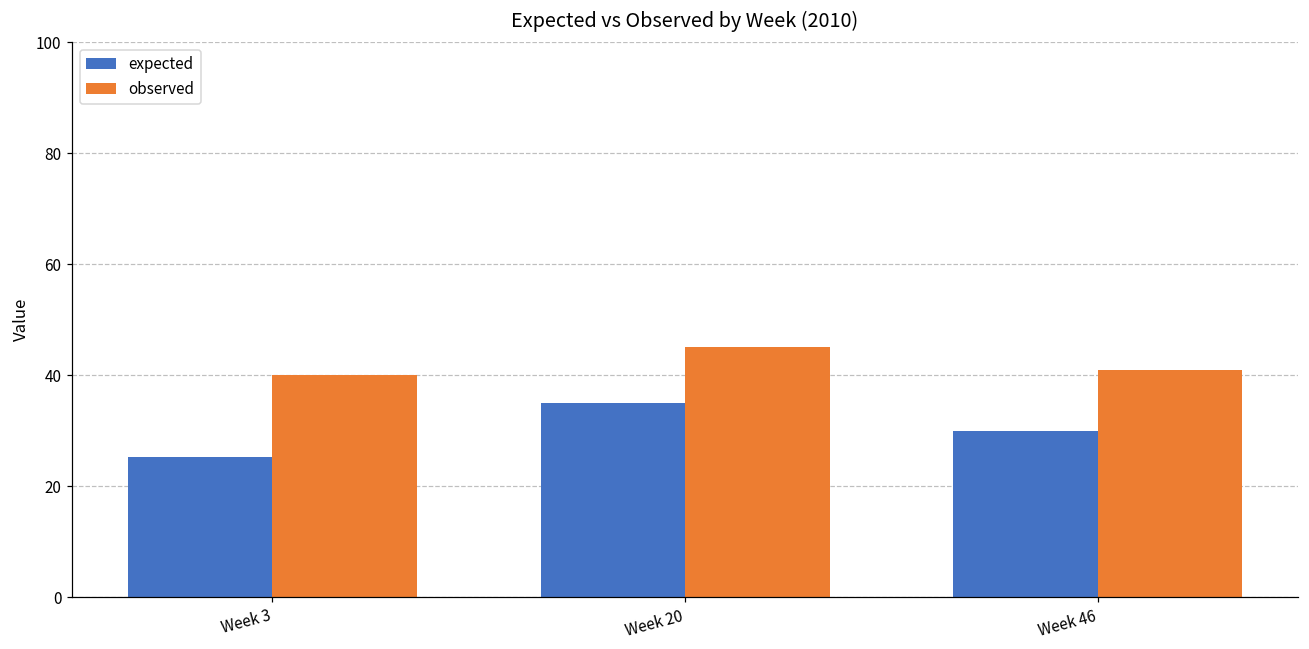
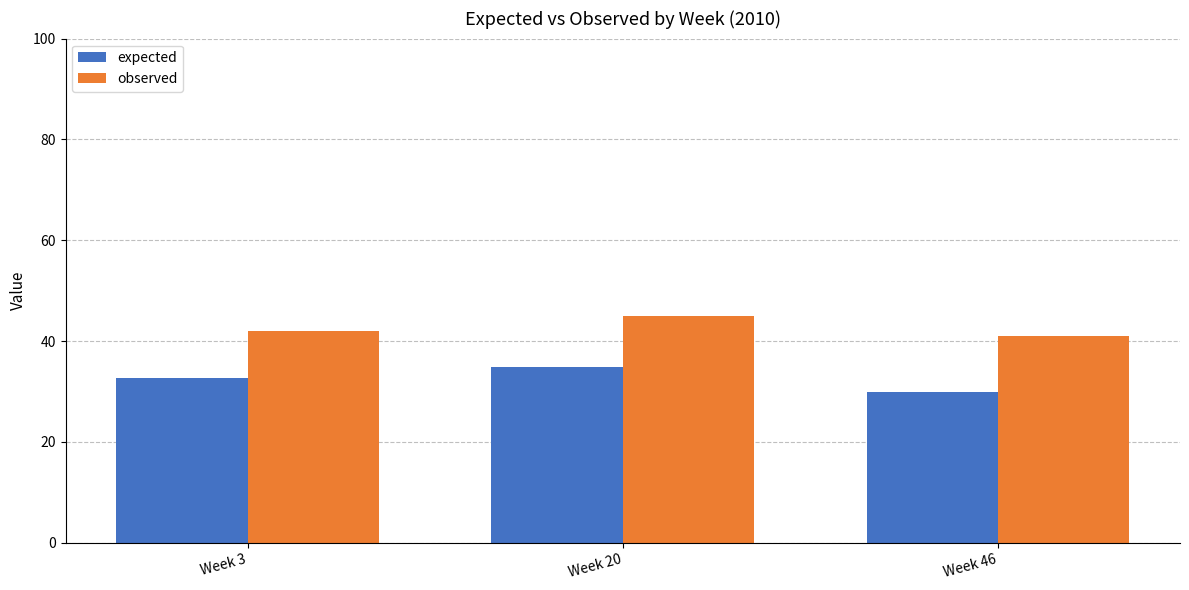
  {
    "expected": {
-     "Week 3": 25,
+     "Week 3": 33,
      "Week 20": 35,
      "Week 46": 30
    },
    "observed": {
-     "Week 3": 40,
+     "Week 3": 42,
      "Week 20": 45,
      "Week 46": 41
    }
  }
